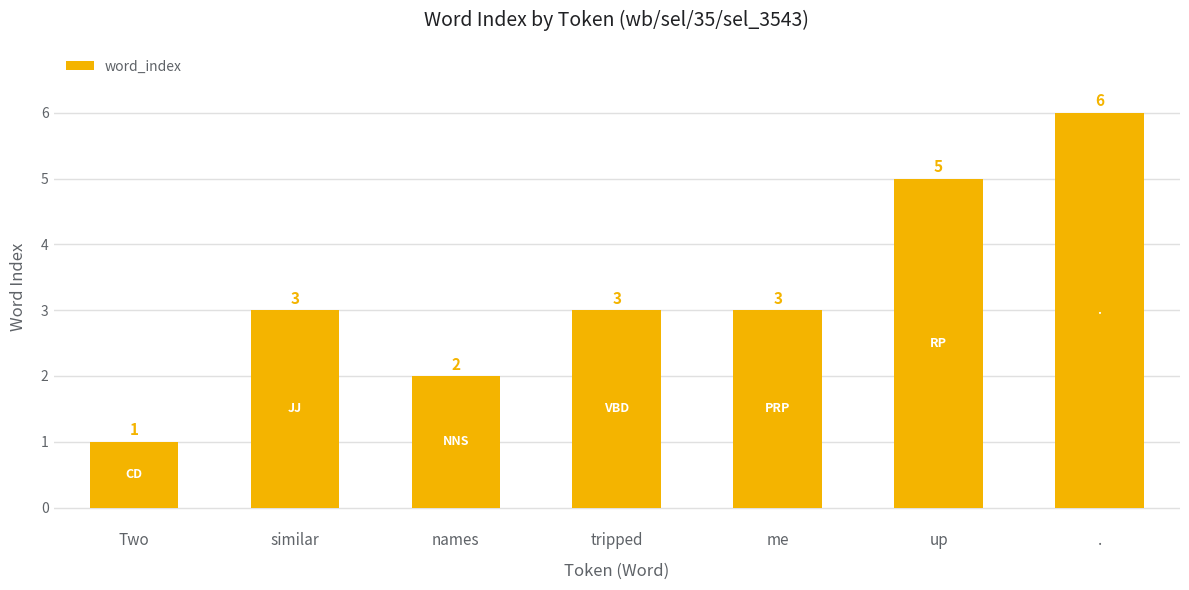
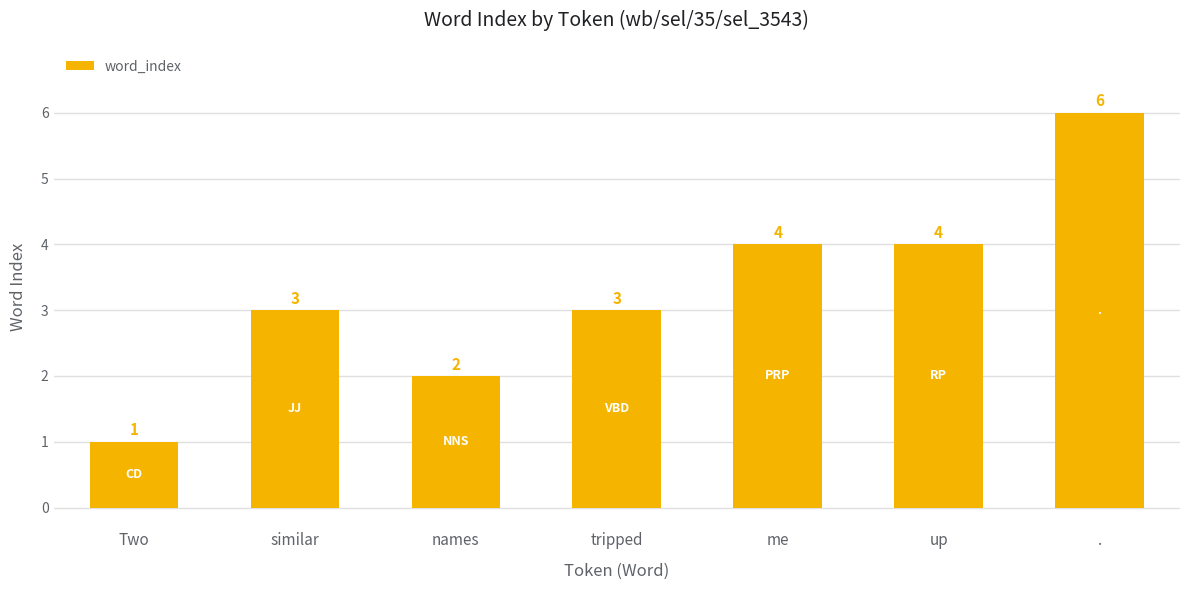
  {
    "Two": 1,
    "similar": 3,
    "names": 2,
    "tripped": 3,
-   "me": 3,
-   "up": 5,
+   "me": 4,
+   "up": 4,
    ".": 6
  }
